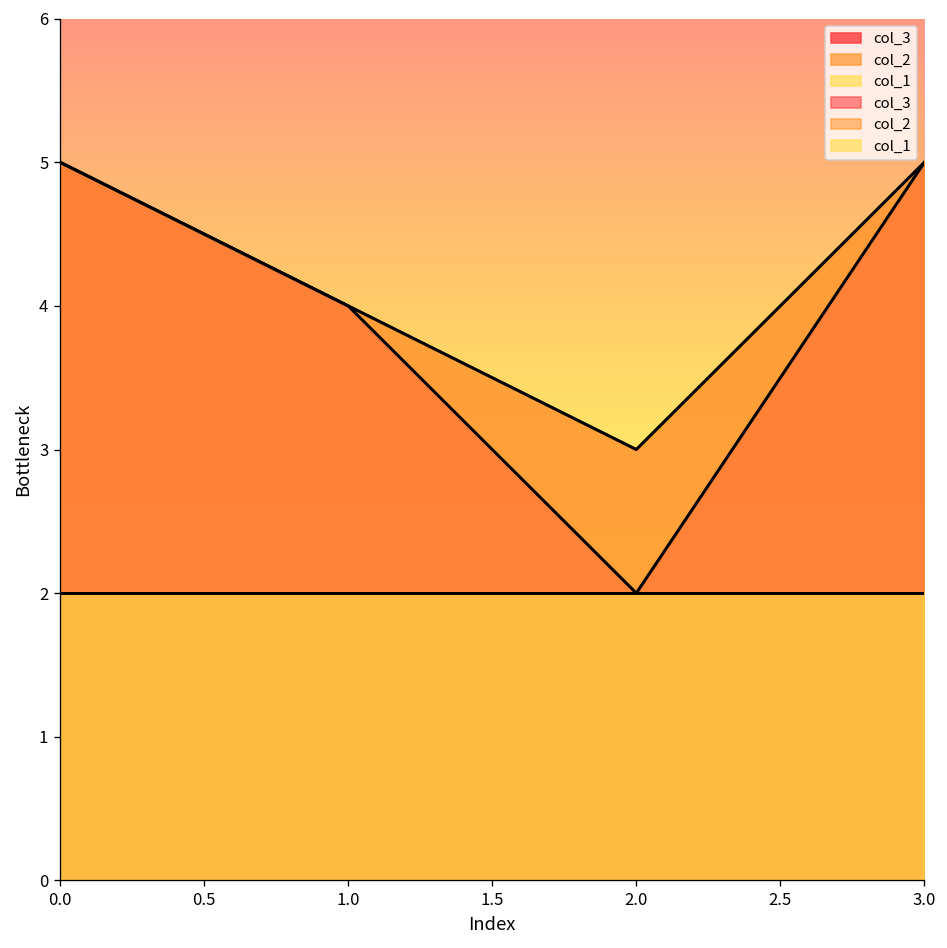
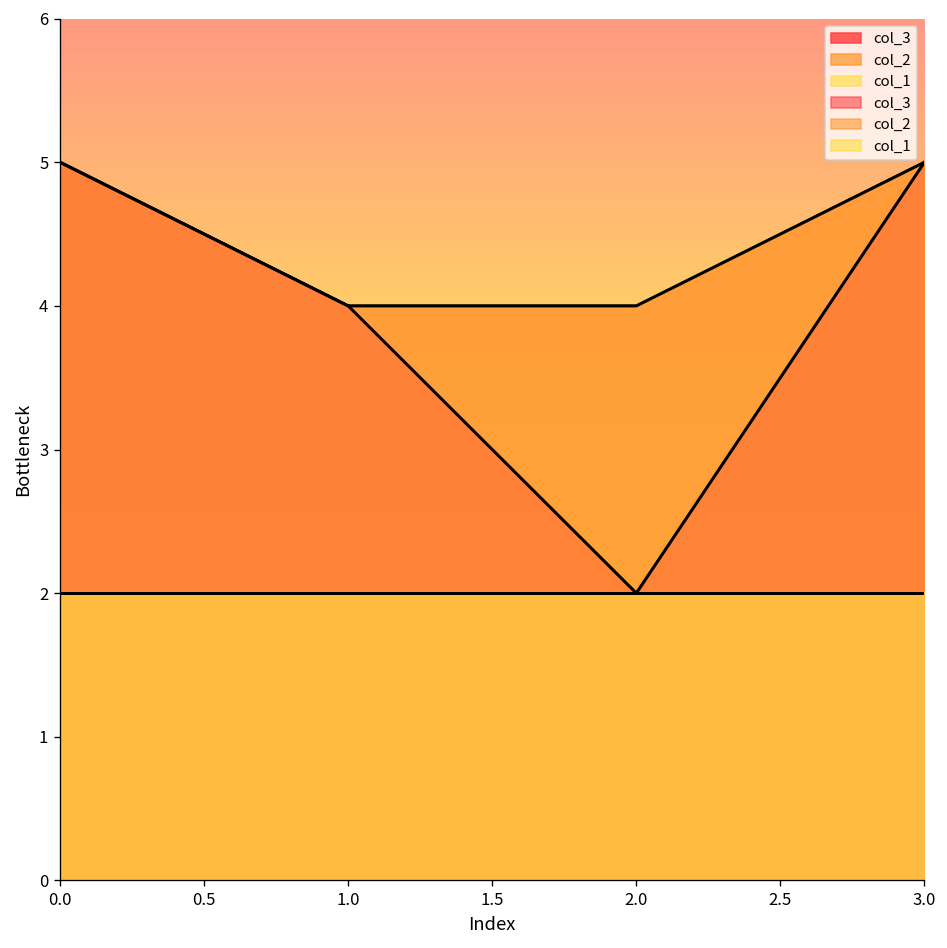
  {
    "col_2": {
-     "2.0": 3
+     "2.0": 4
    },
    "col_1": {
      "0.0": 2,
      "1.0": 2,
      "3.0": 2
    }
  }
